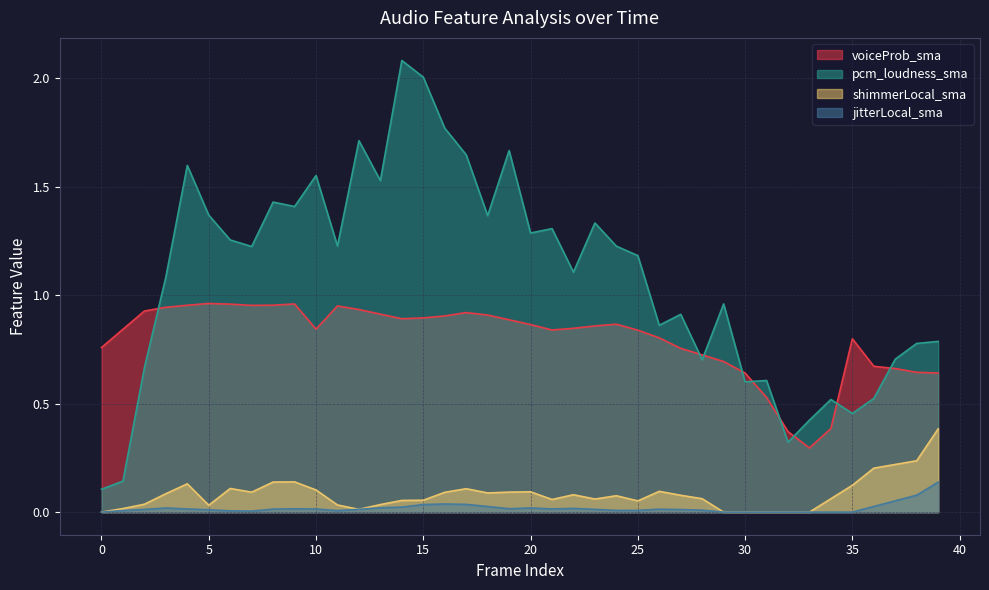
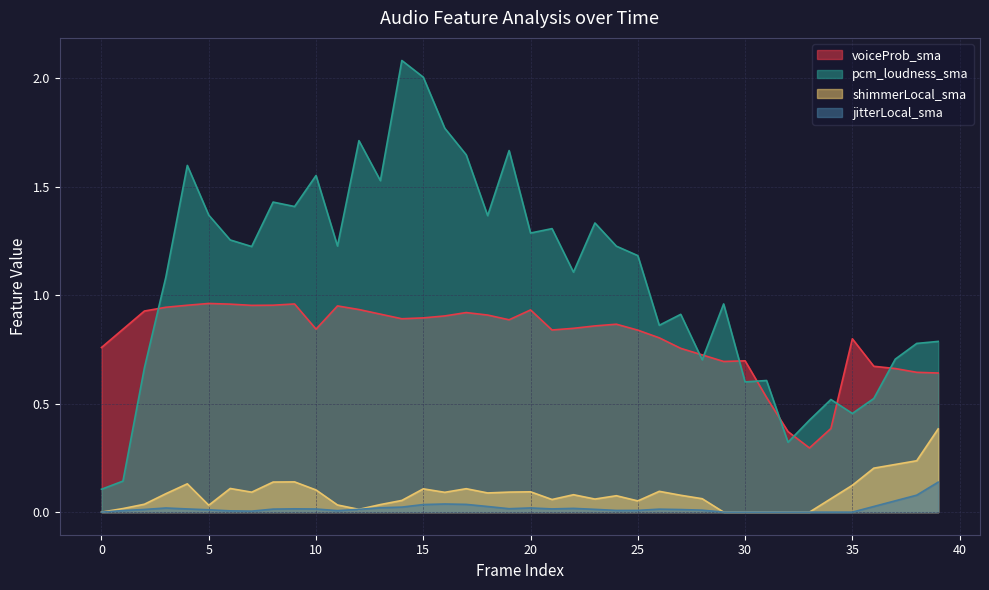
  {
    "voiceProb_sma": {
      "0": 0.76,
      "5": 0.96,
      "10": 0.84,
      "15": 0.90,
-     "20": 0.87,
+     "20": 0.93,
      "25": 0.84,
-     "30": 0.64,
+     "30": 0.70,
      "35": 0.80
    },
    "shimmerLocal_sma": {
      "5": 0.03,
      "10": 0.10,
-     "15": 0.05,
+     "15": 0.11,
      "20": 0.09,
      "25": 0.05,
      "35": 0.12
    }
  }
